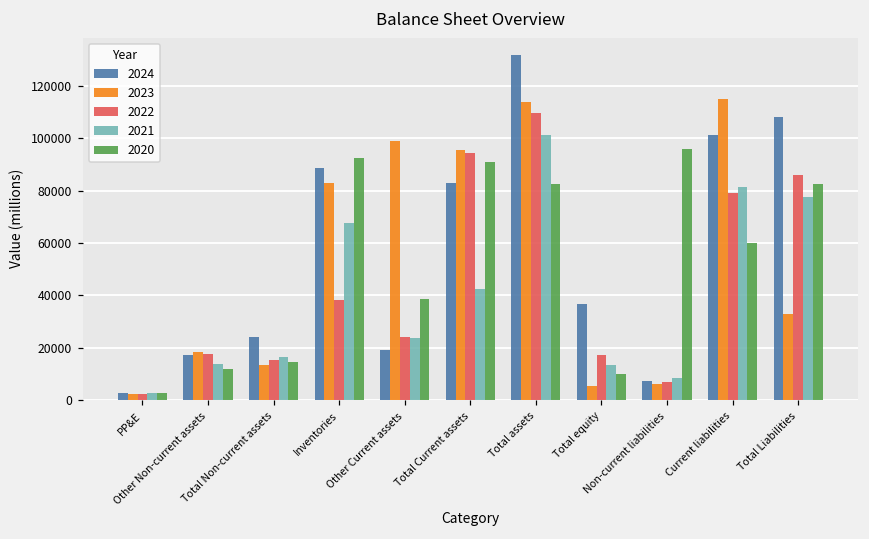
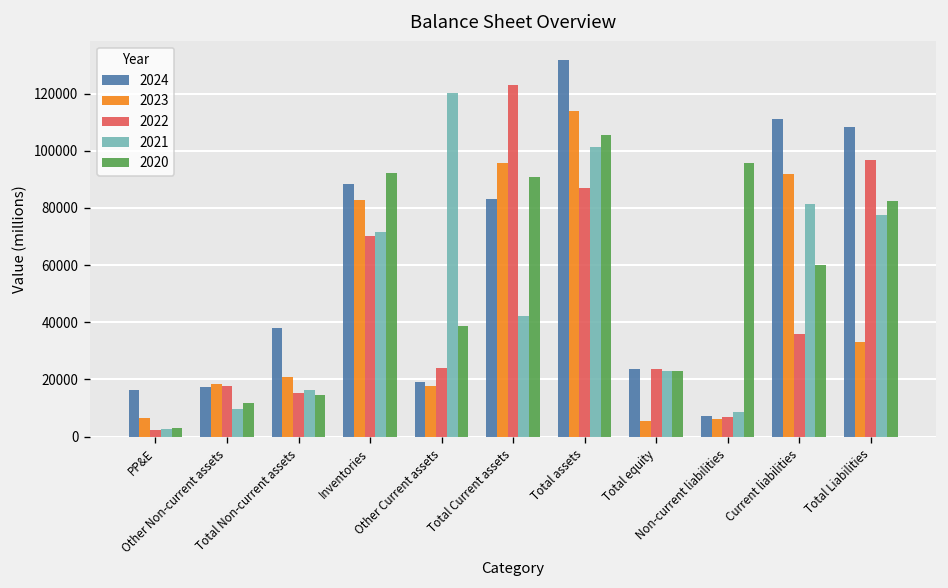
  {
    "2024": {
-     "PP&E": 3000,
+     "PP&E": 16000,
      "Other Non-current assets": 17000,
-     "Total Non-current assets": 24000,
+     "Total Non-current assets": 38000,
      "Inventories": 88000,
      "Other Current assets": 19000,
      "Total Current assets": 83000,
      "Total assets": 132000,
-     "Total equity": 37000,
+     "Total equity": 24000,
      "Non-current liabilities": 7000,
-     "Current liabilities": 101000,
+     "Current liabilities": 111000,
      "Total Liabilities": 108000
    },
    "2023": {
-     "PP&E": 2000,
+     "PP&E": 6000,
      "Other Non-current assets": 18000,
-     "Total Non-current assets": 13000,
+     "Total Non-current assets": 21000,
      "Inventories": 83000,
-     "Other Current assets": 99000,
+     "Other Current assets": 18000,
      "Total Current assets": 96000,
      "Total assets": 114000,
      "Total equity": 5000,
      "Non-current liabilities": 6000,
-     "Current liabilities": 115000,
+     "Current liabilities": 92000,
      "Total Liabilities": 33000
    },
    "2022": {
      "PP&E": 2000,
      "Other Non-current assets": 18000,
      "Total Non-current assets": 15000,
-     "Inventories": 38000,
+     "Inventories": 70000,
      "Other Current assets": 24000,
-     "Total Current assets": 94000,
-     "Total assets": 110000,
-     "Total equity": 17000,
+     "Total Current assets": 123000,
+     "Total assets": 87000,
+     "Total equity": 24000,
      "Non-current liabilities": 7000,
-     "Current liabilities": 79000,
-     "Total Liabilities": 86000
+     "Current liabilities": 36000,
+     "Total Liabilities": 97000
    },
    "2021": {
      "PP&E": 3000,
-     "Other Non-current assets": 14000,
+     "Other Non-current assets": 10000,
      "Total Non-current assets": 16000,
-     "Inventories": 68000,
-     "Other Current assets": 24000,
+     "Inventories": 72000,
+     "Other Current assets": 120000,
      "Total Current assets": 42000,
      "Total assets": 101000,
-     "Total equity": 14000,
+     "Total equity": 23000,
      "Non-current liabilities": 8000,
      "Current liabilities": 81000,
      "Total Liabilities": 77000
    },
    "2020": {
      "PP&E": 3000,
      "Other Non-current assets": 12000,
      "Total Non-current assets": 15000,
      "Inventories": 92000,
      "Other Current assets": 39000,
      "Total Current assets": 91000,
-     "Total assets": 83000,
-     "Total equity": 10000,
+     "Total assets": 105000,
+     "Total equity": 23000,
      "Non-current liabilities": 96000,
      "Current liabilities": 60000,
      "Total Liabilities": 83000
    }
  }
